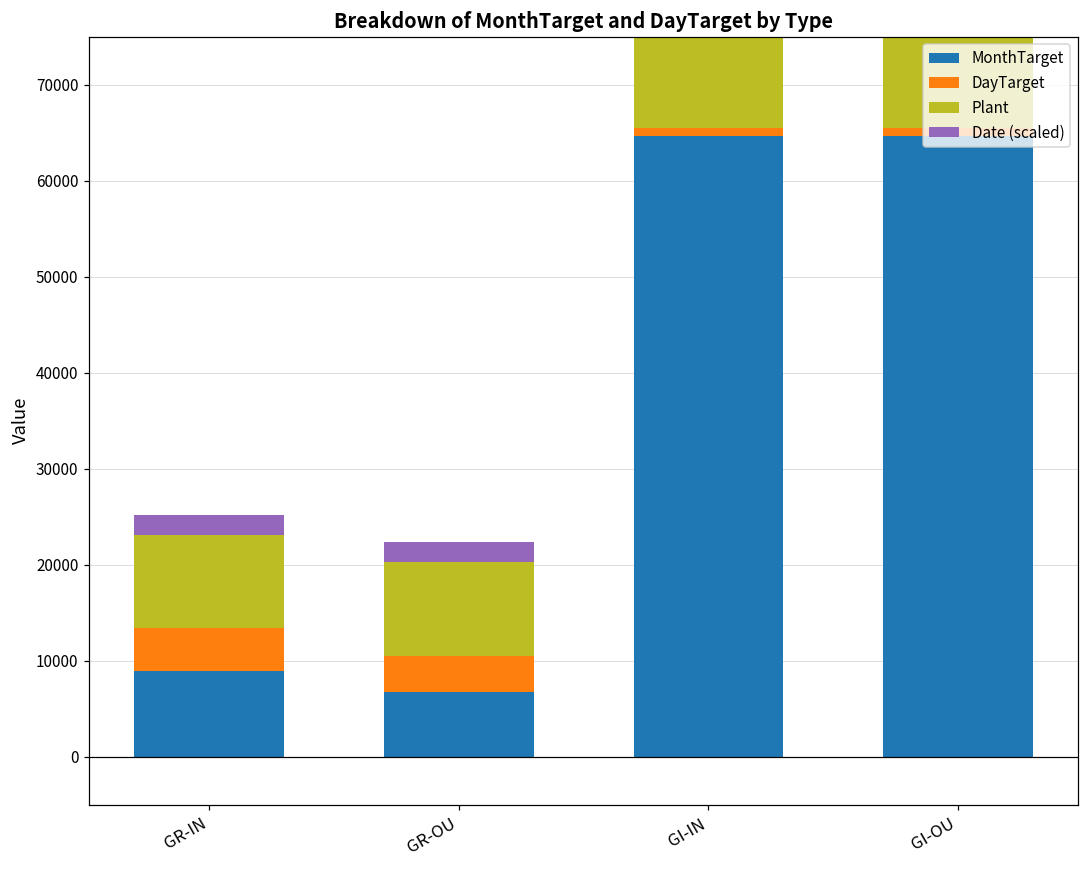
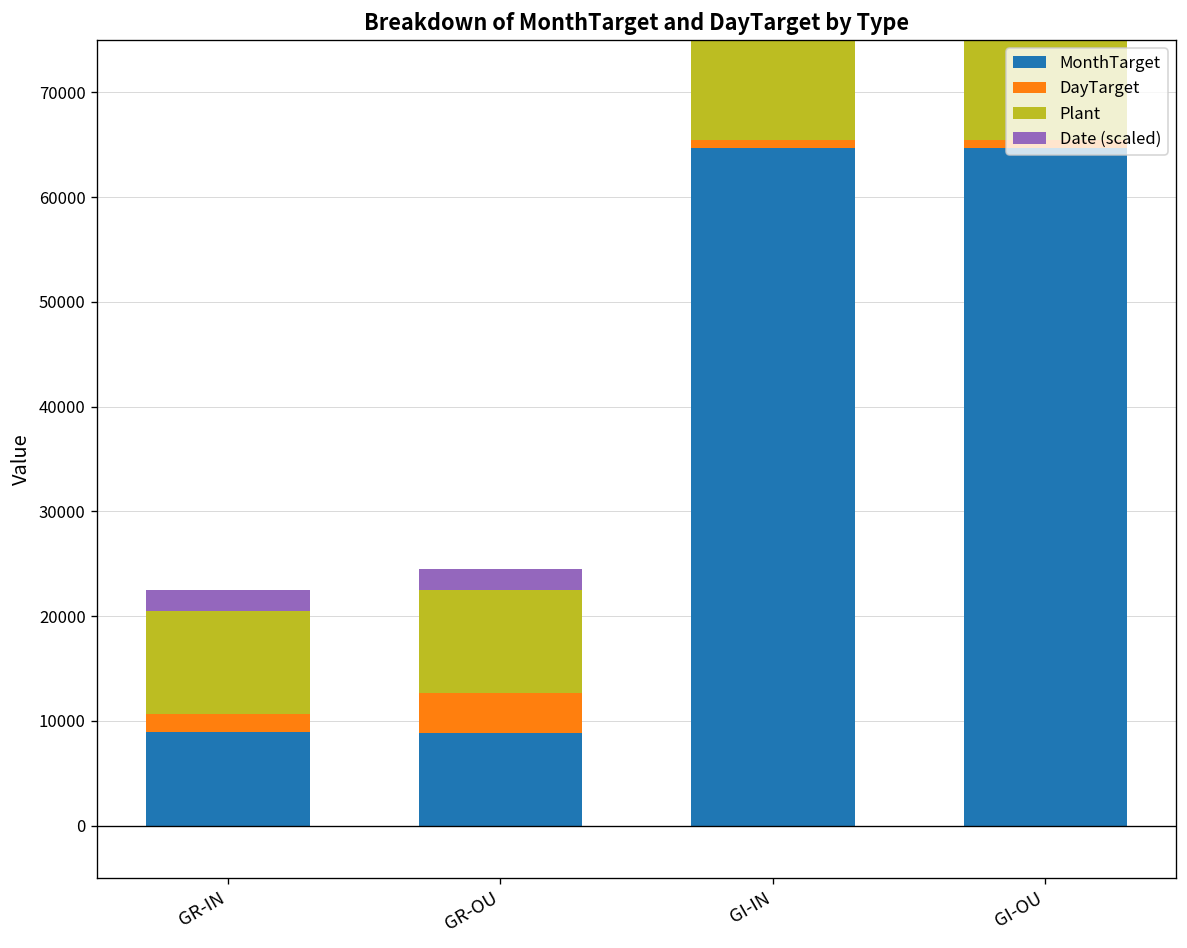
  {
    "MonthTarget": {
      "GR-IN": 9000,
-     "GR-OU": 7000,
+     "GR-OU": 9000,
      "GI-IN": 65000
    },
    "DayTarget": {
-     "GR-IN": 4000,
+     "GR-IN": 2000,
      "GR-OU": 4000,
      "GI-IN": 1000
    },
    "Plant": {
      "GR-IN": 10000,
      "GR-OU": 10000
    },
    "Date (scaled)": {
      "GR-IN": 2000,
      "GR-OU": 2000
    }
  }
